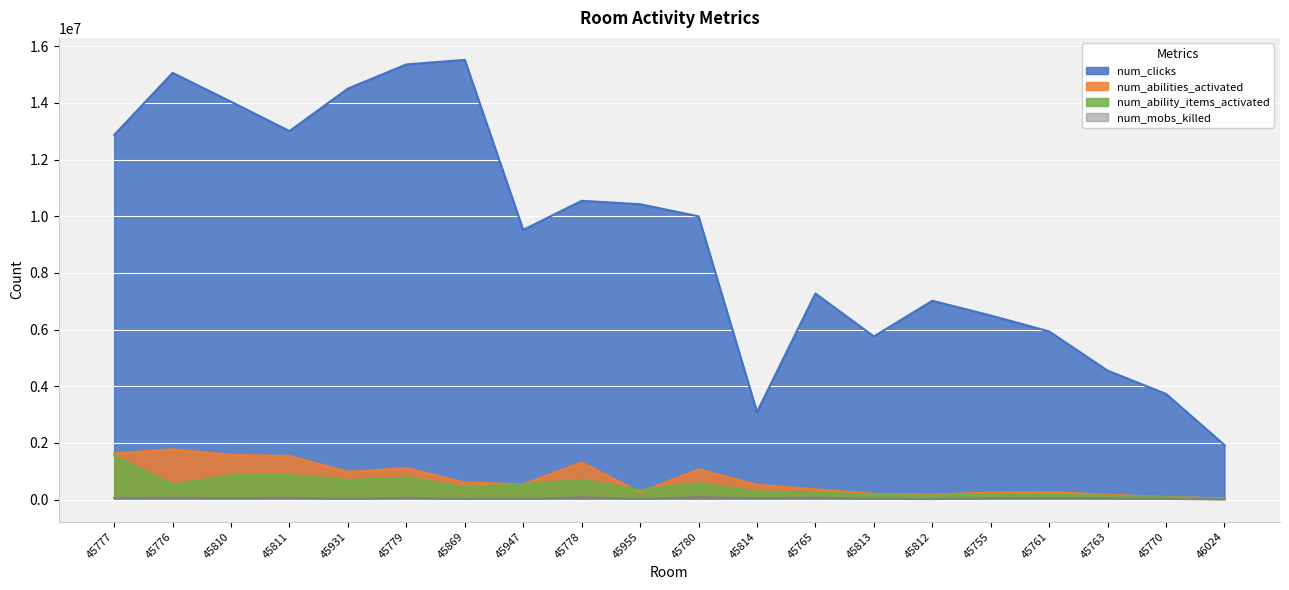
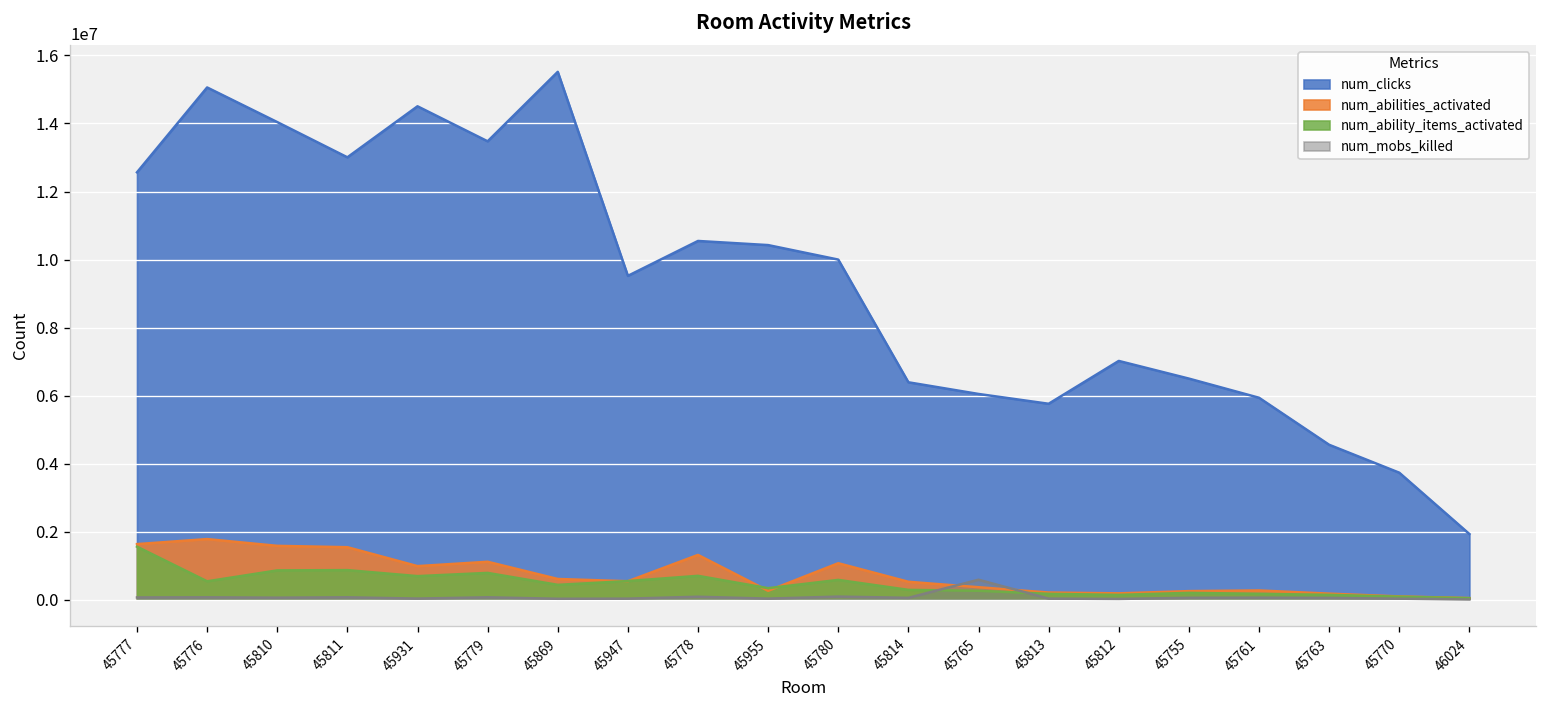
  {
    "num_clicks": {
-     "45777": 12900000,
+     "45777": 12600000,
      "45776": 15100000,
      "45810": 14000000,
      "45811": 13000000,
      "45931": 14500000,
-     "45779": 15400000,
+     "45779": 13500000,
      "45869": 15500000,
      "45947": 9500000,
      "45778": 10500000,
      "45955": 10400000,
      "45780": 10000000,
-     "45814": 3100000,
-     "45765": 7300000,
+     "45814": 6400000,
+     "45765": 6000000,
      "45813": 5800000,
      "45812": 7000000,
      "45755": 6500000,
      "45761": 5900000,
      "45763": 4600000,
      "45770": 3700000,
      "46024": 1900000
    },
    "num_abilities_activated": {
      "45776": 1800000,
      "45810": 1600000,
      "45811": 1500000,
      "45931": 1000000,
      "45779": 1100000,
      "45869": 600000,
      "45778": 1300000,
      "45780": 1100000,
      "45814": 500000,
      "45765": 400000,
      "45761": 300000
    },
    "num_ability_items_activated": {
      "45776": 500000,
      "45810": 900000,
      "45811": 900000,
      "45931": 700000,
      "45779": 800000,
      "45869": 400000,
      "45778": 700000,
      "45780": 600000,
      "45814": 300000,
      "45765": 300000,
      "45761": 200000
    },
    "num_mobs_killed": {
      "45777": 100000,
      "45776": 100000,
      "45810": 100000,
      "45811": 100000,
      "45931": 0,
      "45779": 100000,
      "45869": 0,
      "45947": 0,
      "45778": 100000,
      "45955": 0,
      "45780": 100000,
      "45814": 100000,
-     "45765": 100000,
+     "45765": 600000,
      "45813": 0,
      "45812": 0,
      "45755": 100000,
      "45761": 100000,
      "45763": 0
    }
  }
